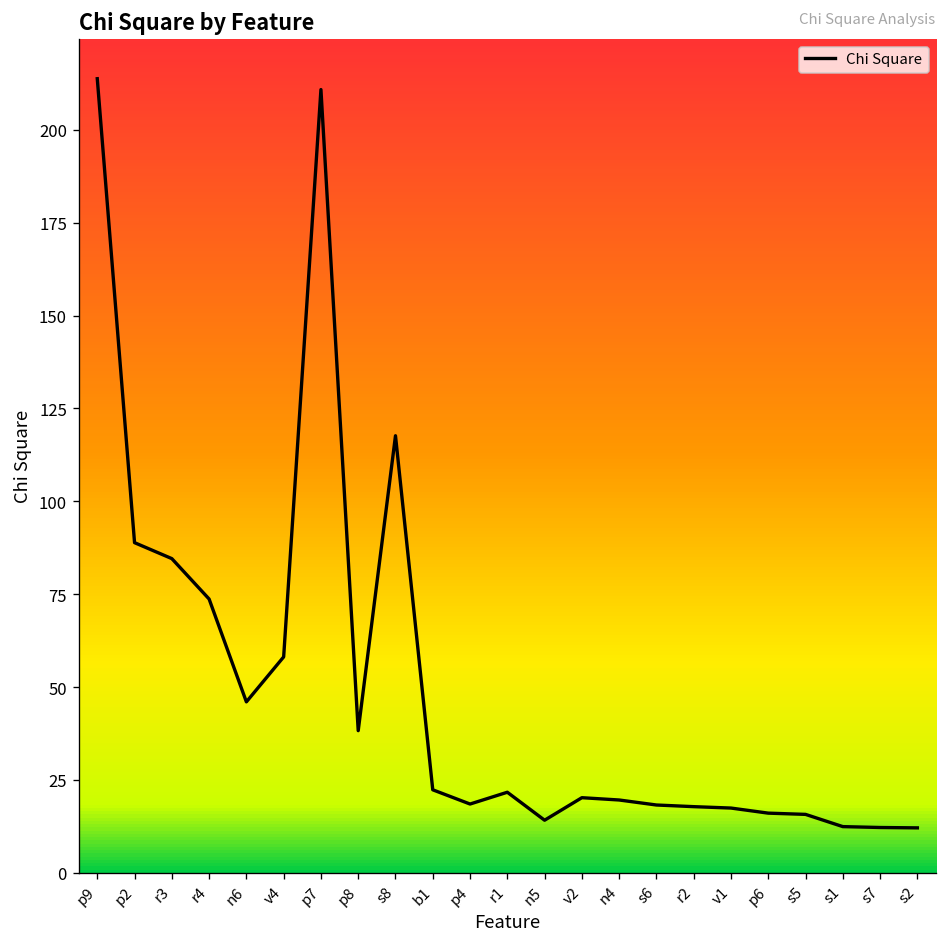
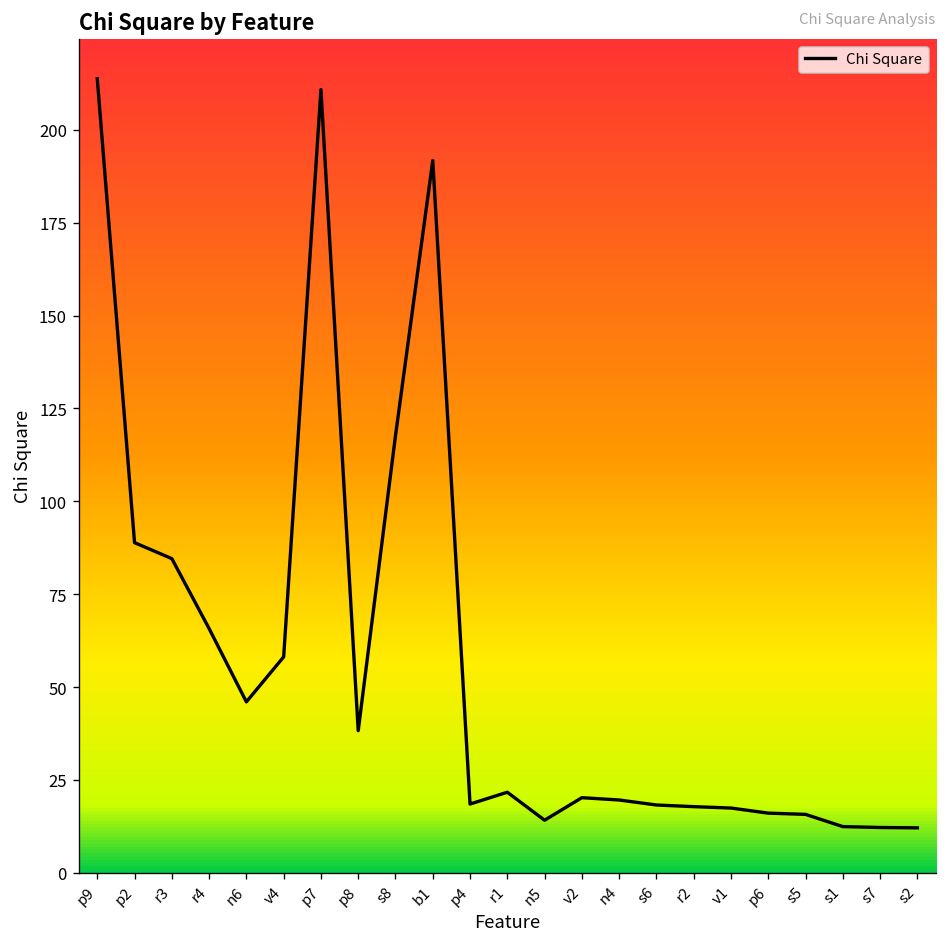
  {
    "p9": 214,
    "p2": 89,
    "r3": 85,
-   "r4": 74,
+   "r4": 66,
    "n6": 46,
    "v4": 58,
    "p7": 211,
    "p8": 38,
    "s8": 118,
-   "b1": 22,
+   "b1": 192,
    "p4": 18,
    "r1": 22,
    "n5": 14,
    "v2": 20,
    "n4": 20,
    "s6": 18,
    "r2": 18,
    "v1": 17,
    "p6": 16,
    "s5": 16,
    "s1": 12,
    "s7": 12,
    "s2": 12
  }
